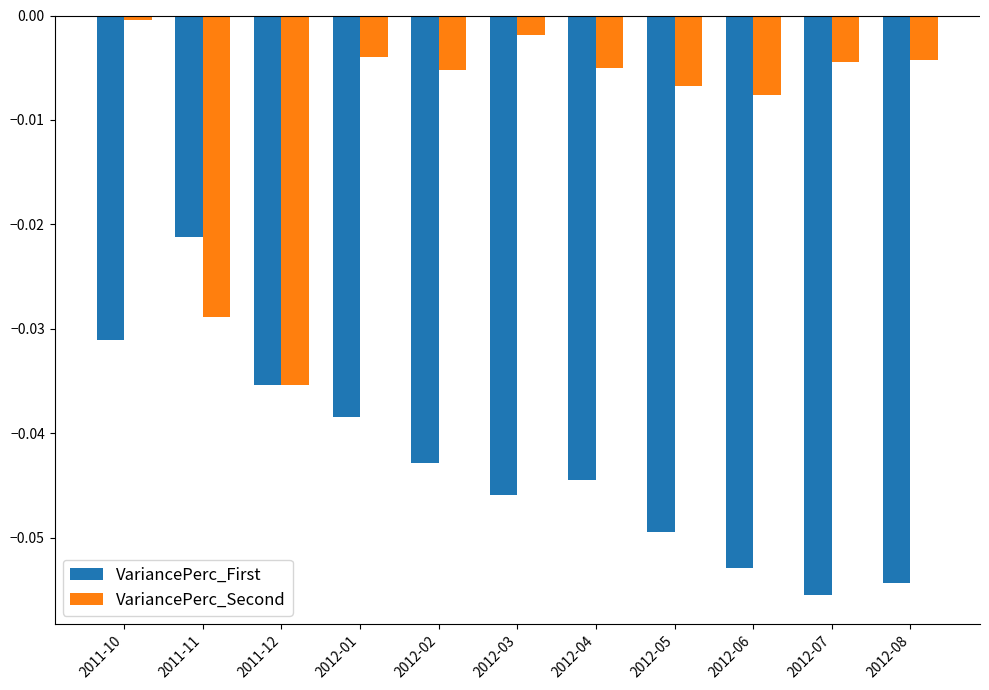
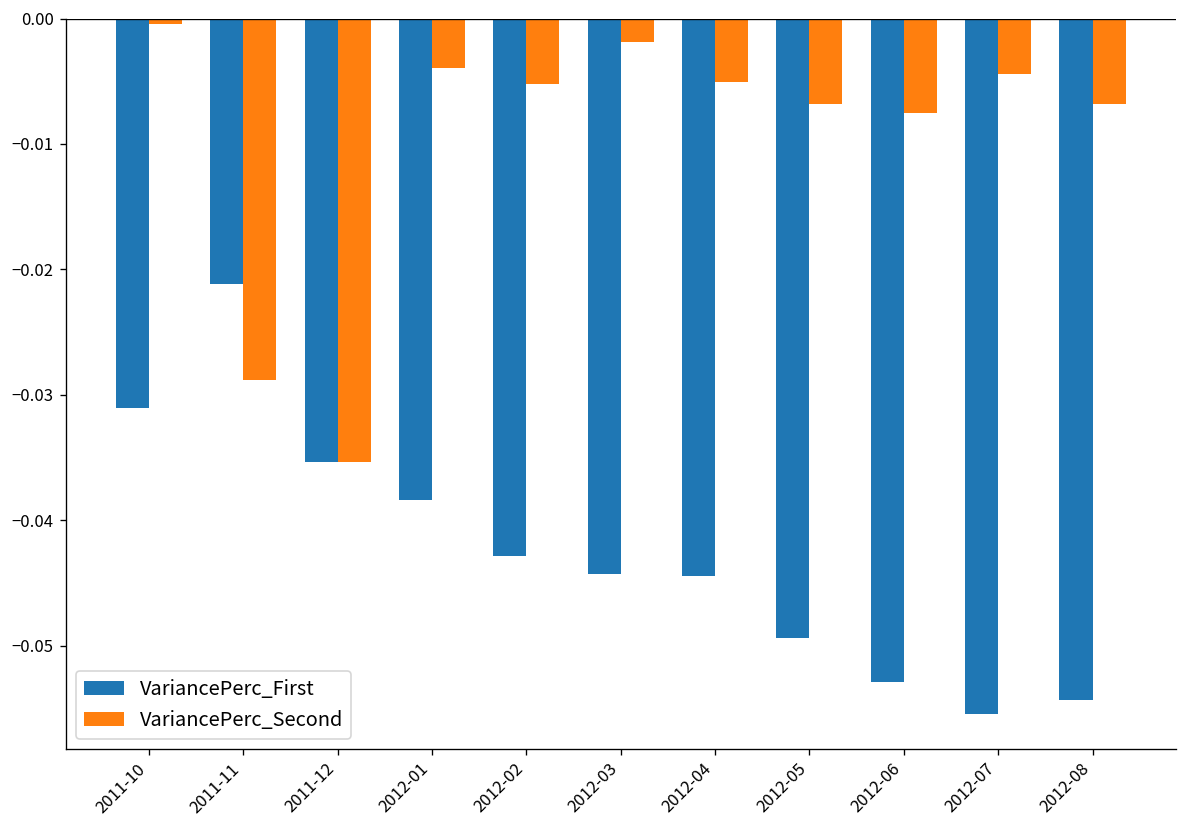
  {
    "VariancePerc_First": {
      "2011-10": -0.0311,
      "2011-11": -0.0212,
      "2011-12": -0.0353,
      "2012-01": -0.0384,
      "2012-02": -0.0428,
-     "2012-03": -0.0459,
+     "2012-03": -0.0443,
      "2012-04": -0.0445,
      "2012-05": -0.0494,
      "2012-06": -0.0529,
      "2012-07": -0.0555,
      "2012-08": -0.0543
    },
    "VariancePerc_Second": {
      "2011-10": -0.0005,
      "2011-11": -0.0289,
      "2011-12": -0.0353,
      "2012-01": -0.0040,
      "2012-02": -0.0052,
      "2012-03": -0.0018,
      "2012-04": -0.0051,
      "2012-05": -0.0068,
      "2012-06": -0.0076,
      "2012-07": -0.0045,
-     "2012-08": -0.0043
+     "2012-08": -0.0068
    }
  }
